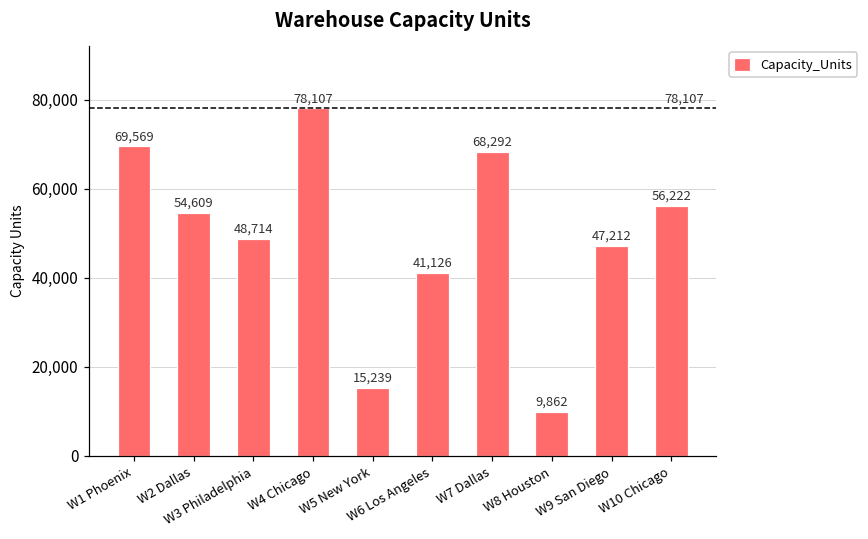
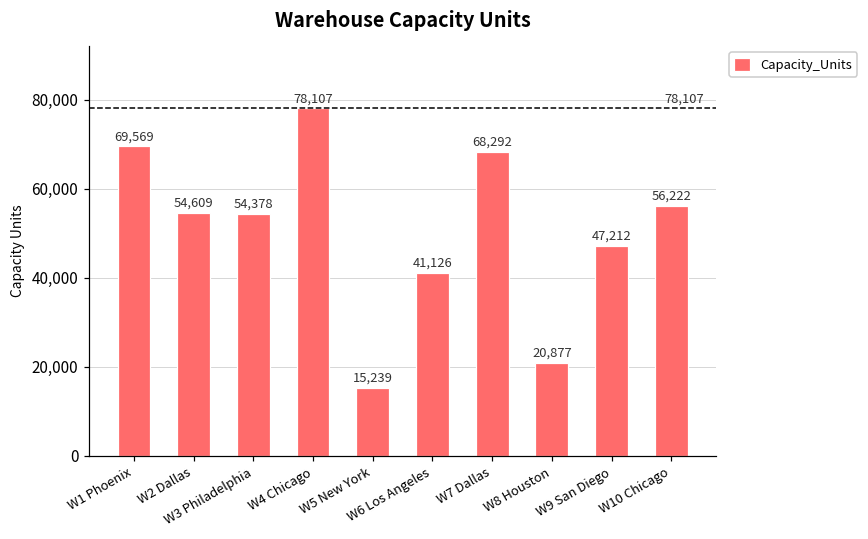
  {
    "W1 Phoenix": "69,569",
    "W2 Dallas": "54,609",
-   "W3 Philadelphia": "48,714",
+   "W3 Philadelphia": "54,378",
    "W4 Chicago": "78,107",
    "W5 New York": "15,239",
    "W6 Los Angeles": "41,126",
    "W7 Dallas": "68,292",
-   "W8 Houston": "9,862",
+   "W8 Houston": "20,877",
    "W9 San Diego": "47,212",
    "W10 Chicago": "56,222"
  }
